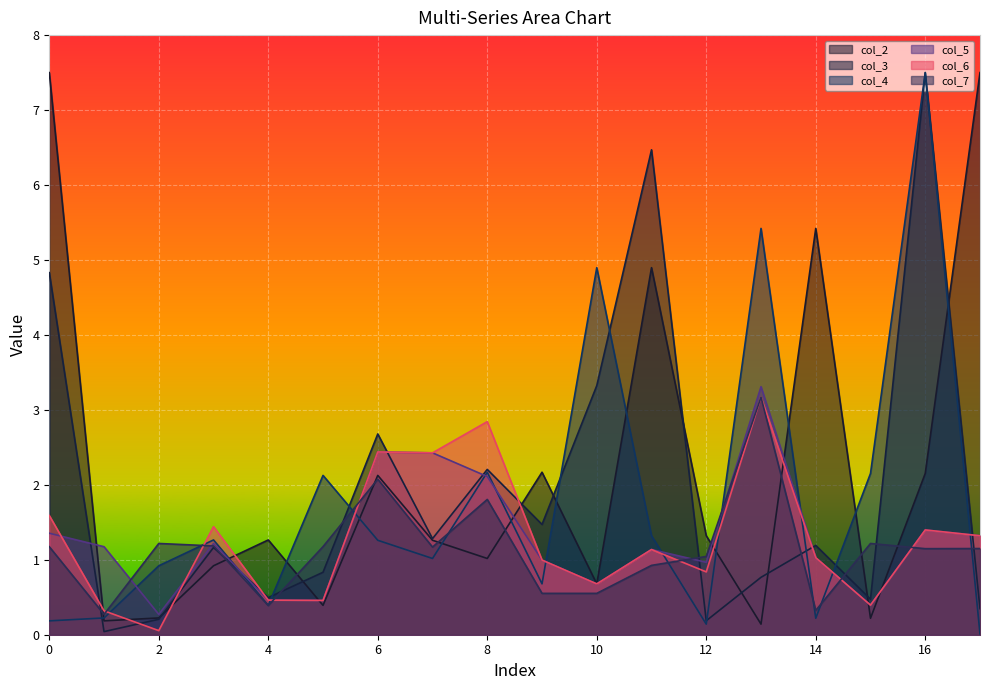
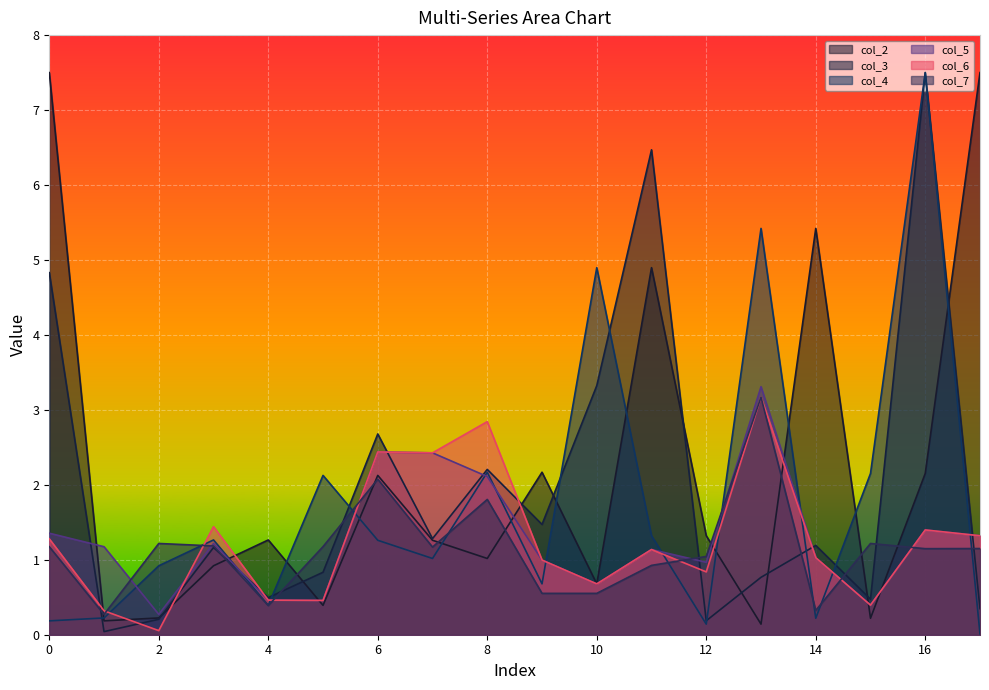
  {
    "col_6": {
-     "0": 1.6,
+     "0": 1.3,
      "2": 0.1,
      "8": 2.8,
      "12": 0.8
    }
  }
